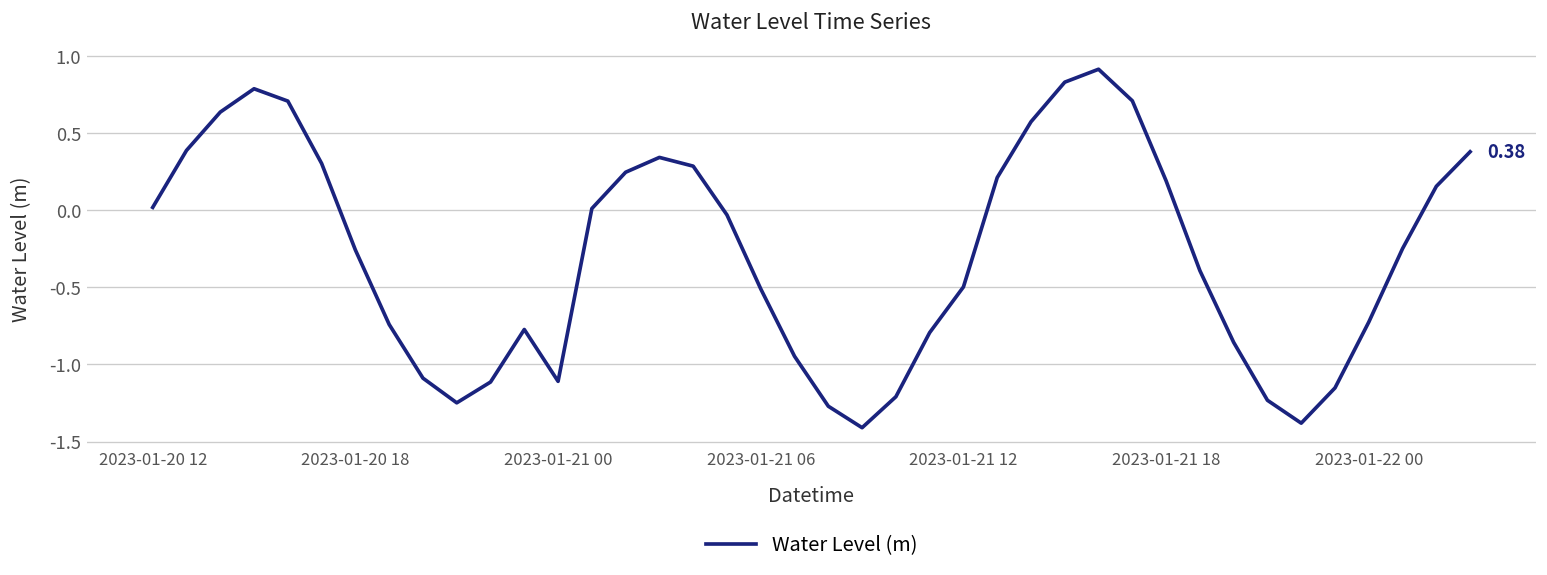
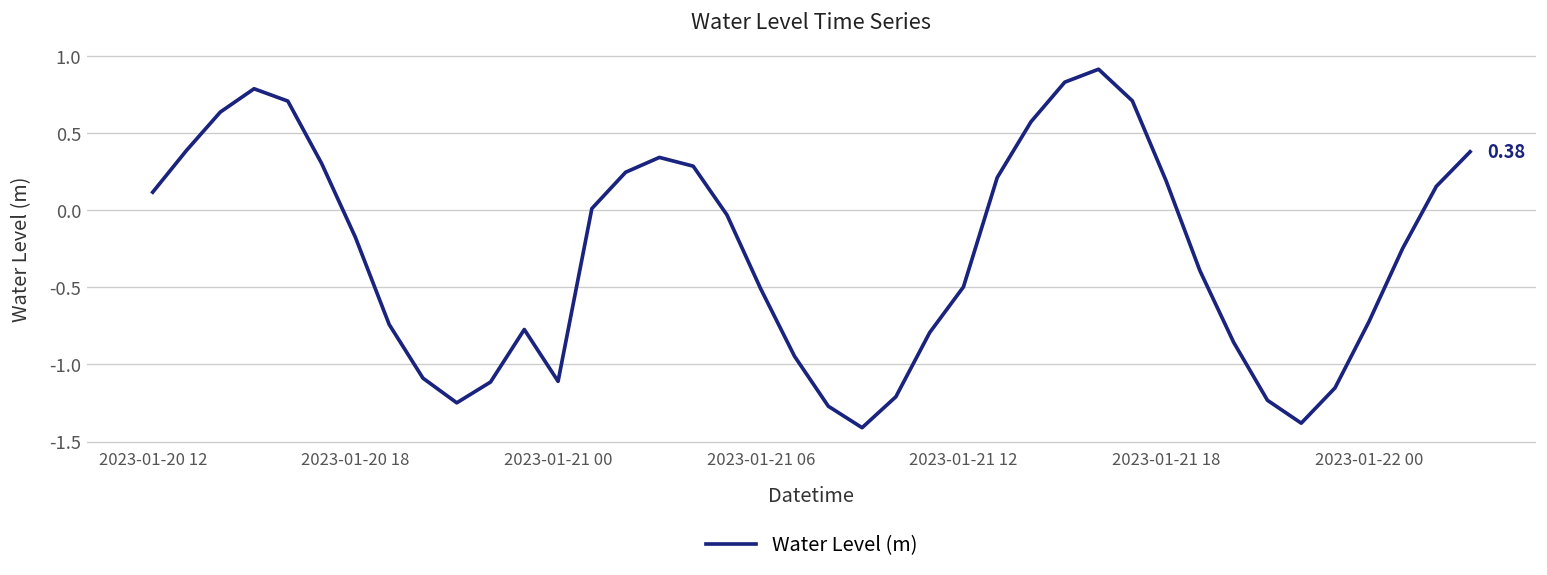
  {
-   "2023-01-20 12": 0.02,
-   "2023-01-20 18": -0.26,
+   "2023-01-20 12": 0.12,
+   "2023-01-20 18": -0.18,
    "2023-01-21 00": -1.11,
    "2023-01-21 06": -0.51,
    "2023-01-21 12": -0.50,
    "2023-01-21 18": 0.19,
    "2023-01-22 00": -0.73
  }
